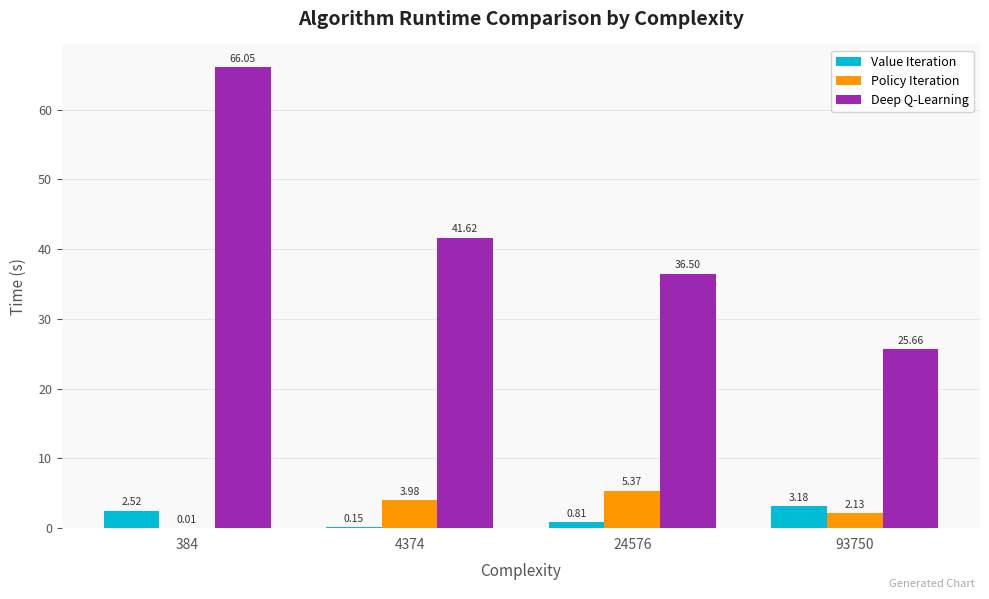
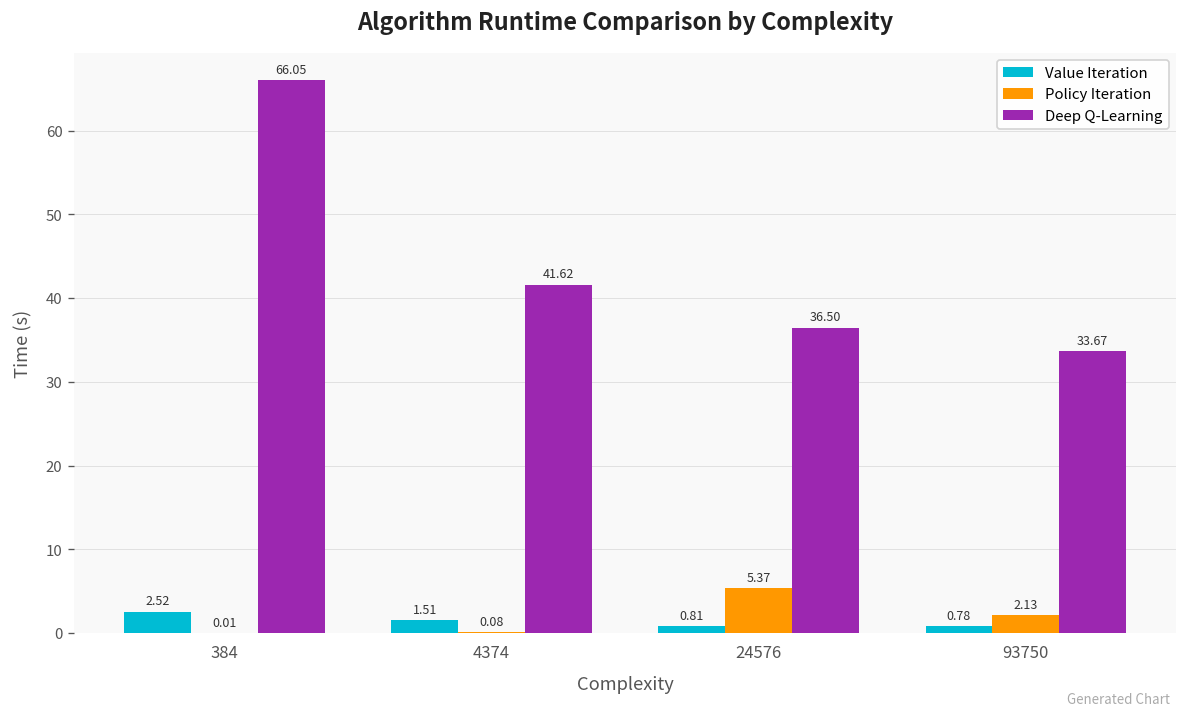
  {
    "Value Iteration": {
      "384": 2.52,
-     "4374": 0.15,
+     "4374": 1.51,
      "24576": 0.81,
-     "93750": 3.18
+     "93750": 0.78
    },
    "Policy Iteration": {
      "384": 0.01,
-     "4374": 3.98,
+     "4374": 0.08,
      "24576": 5.37,
      "93750": 2.13
    },
    "Deep Q-Learning": {
      "384": 66.05,
      "4374": 41.62,
      "24576": 36.50,
-     "93750": 25.66
+     "93750": 33.67
    }
  }
